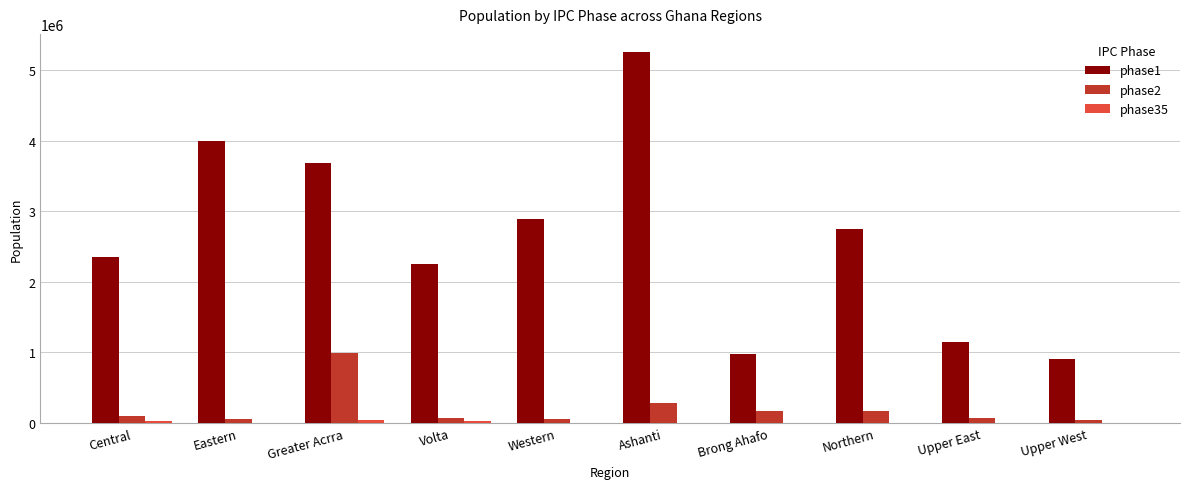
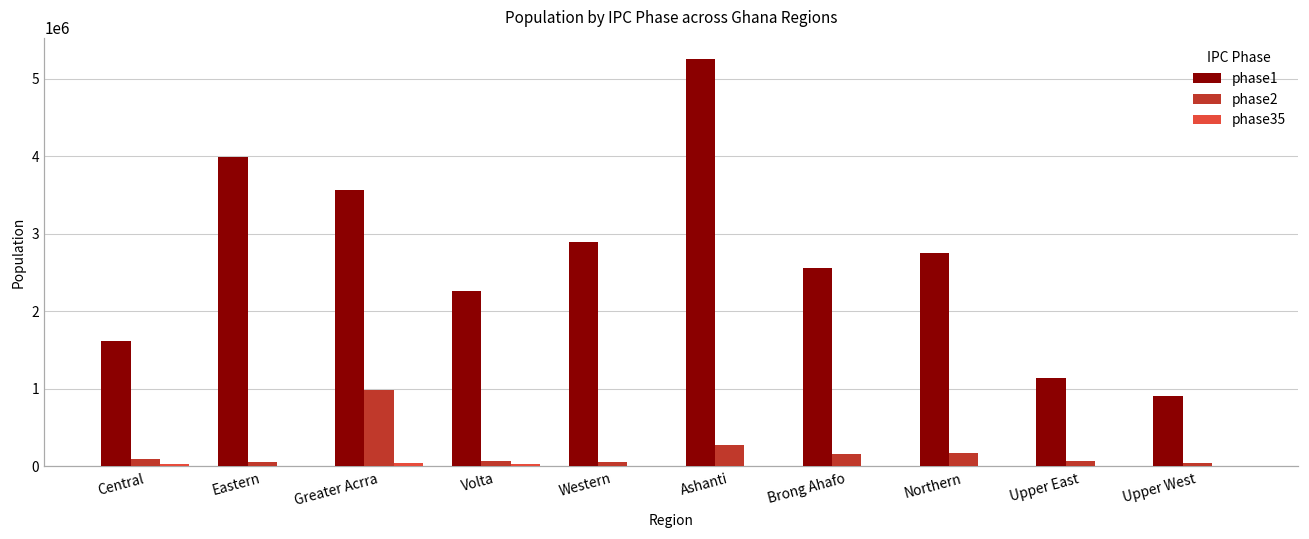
  {
    "phase1": {
-     "Central": 2400000,
+     "Central": 1600000,
      "Eastern": 4000000,
-     "Greater Acrra": 3700000,
+     "Greater Acrra": 3600000,
      "Volta": 2300000,
      "Western": 2900000,
      "Ashanti": 5300000,
-     "Brong Ahafo": 1000000,
+     "Brong Ahafo": 2600000,
      "Northern": 2700000,
      "Upper East": 1100000,
      "Upper West": 900000
    }
  }
